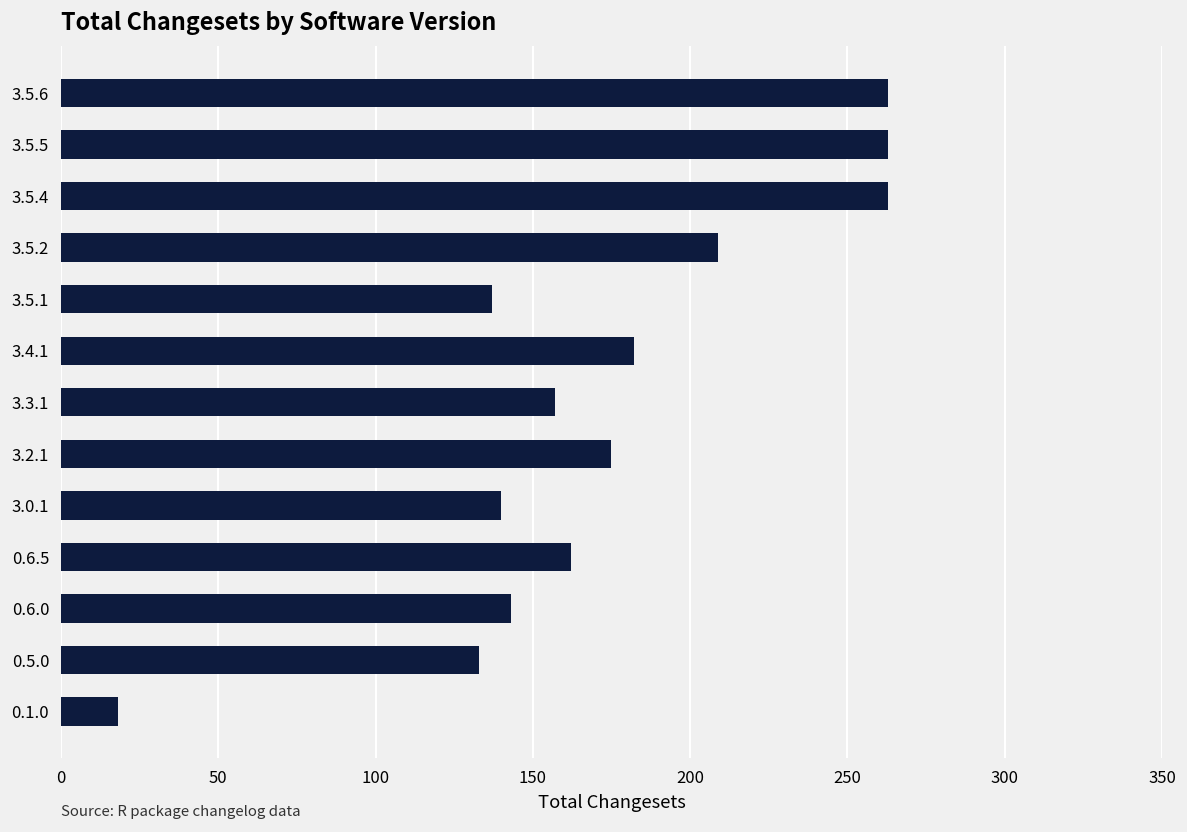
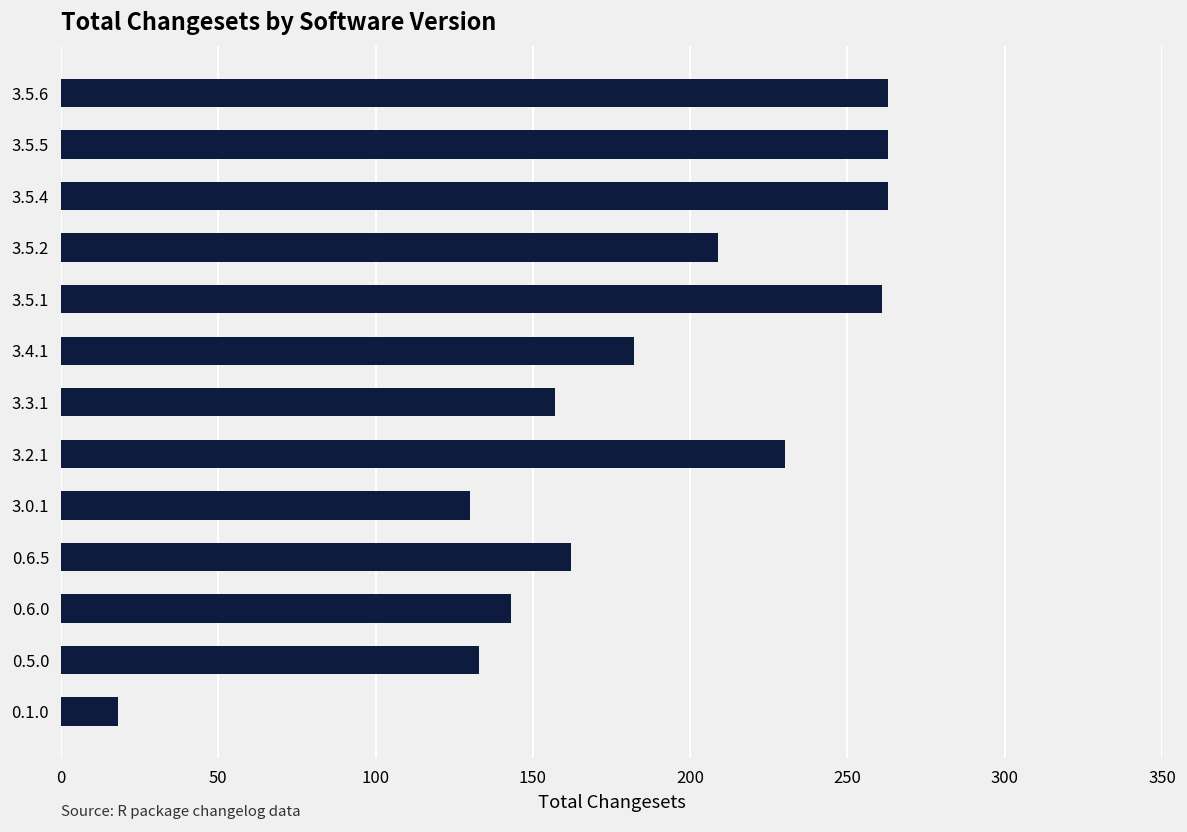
  {
    "3.5.6": 263,
    "3.5.5": 263,
    "3.5.4": 263,
    "3.5.2": 209,
-   "3.5.1": 137,
+   "3.5.1": 261,
    "3.4.1": 182,
    "3.3.1": 157,
-   "3.2.1": 175,
-   "3.0.1": 140,
+   "3.2.1": 230,
+   "3.0.1": 130,
    "0.6.5": 162,
    "0.6.0": 143,
    "0.5.0": 133,
    "0.1.0": 18
  }
